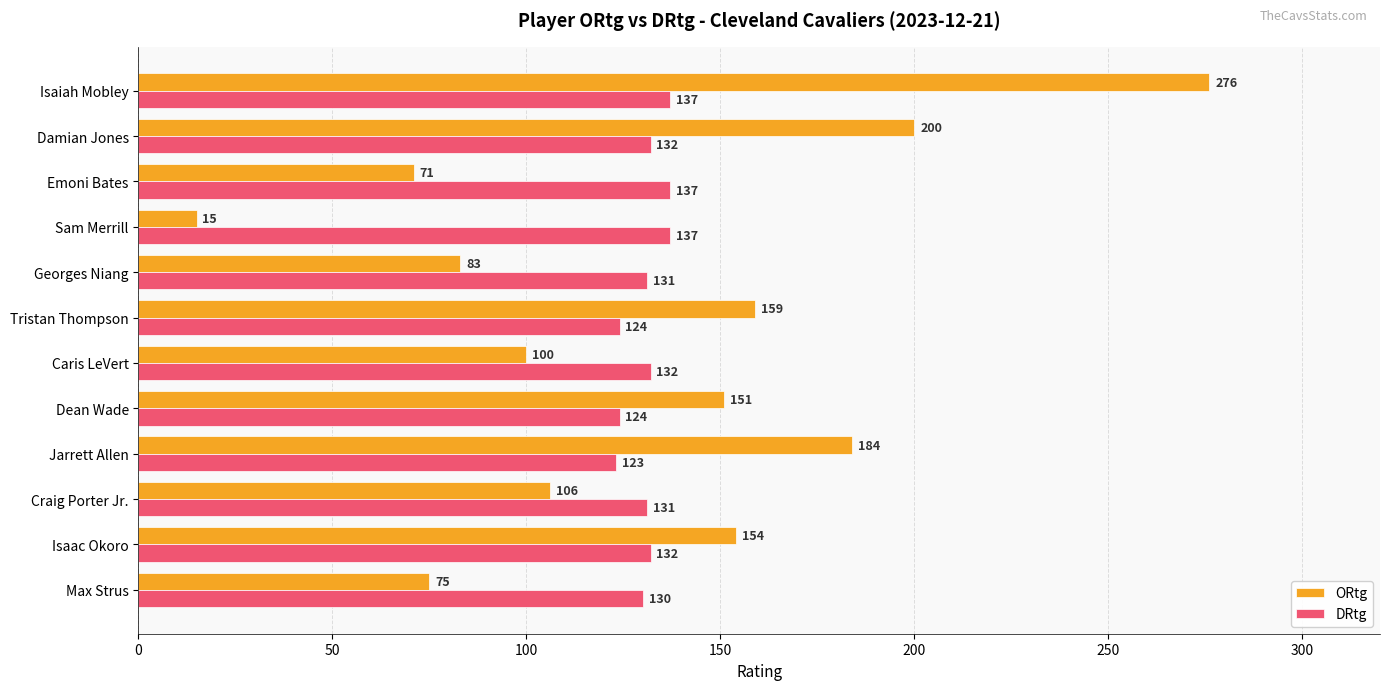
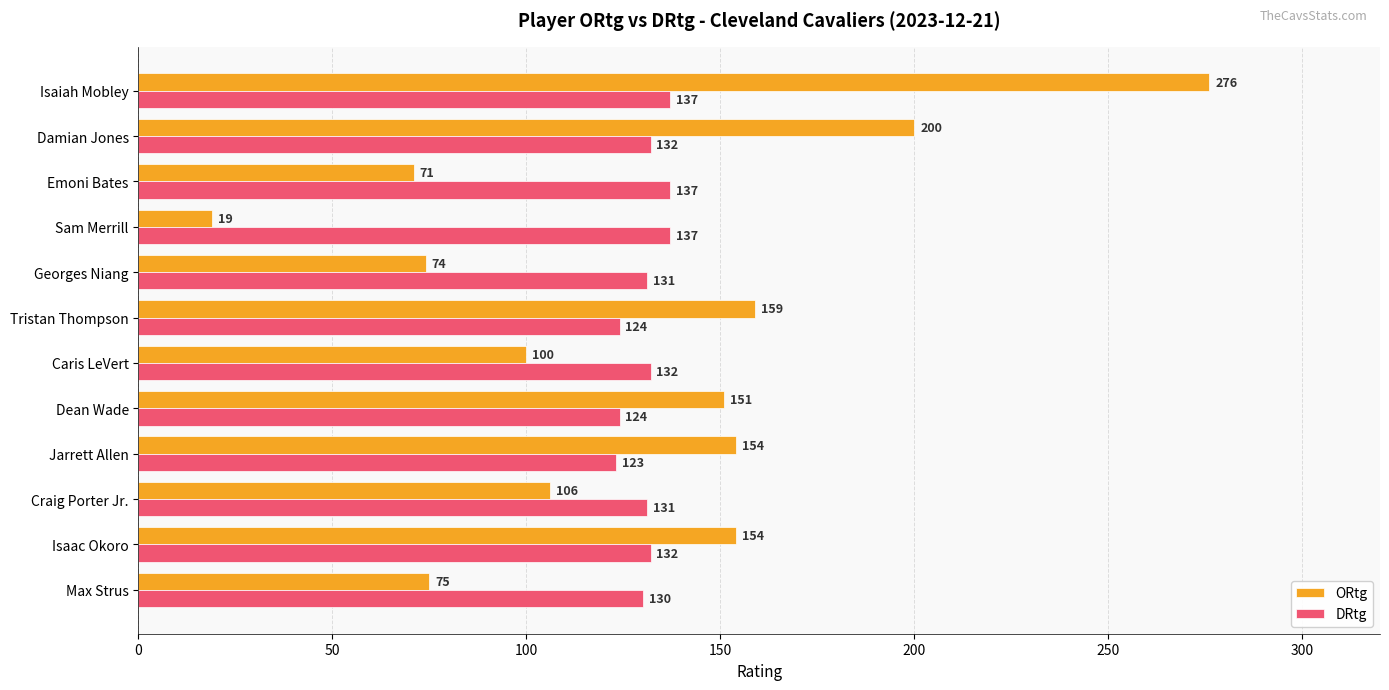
  {
    "ORtg": {
      "Isaiah Mobley": 276,
      "Damian Jones": 200,
      "Emoni Bates": 71,
-     "Sam Merrill": 15,
-     "Georges Niang": 83,
+     "Sam Merrill": 19,
+     "Georges Niang": 74,
      "Tristan Thompson": 159,
      "Caris LeVert": 100,
      "Dean Wade": 151,
-     "Jarrett Allen": 184,
+     "Jarrett Allen": 154,
      "Craig Porter Jr.": 106,
      "Isaac Okoro": 154,
      "Max Strus": 75
    },
    "DRtg": {
      "Isaiah Mobley": 137,
      "Damian Jones": 132,
      "Emoni Bates": 137,
      "Sam Merrill": 137,
      "Georges Niang": 131,
      "Tristan Thompson": 124,
      "Caris LeVert": 132,
      "Dean Wade": 124,
      "Jarrett Allen": 123,
      "Craig Porter Jr.": 131,
      "Isaac Okoro": 132,
      "Max Strus": 130
    }
  }
